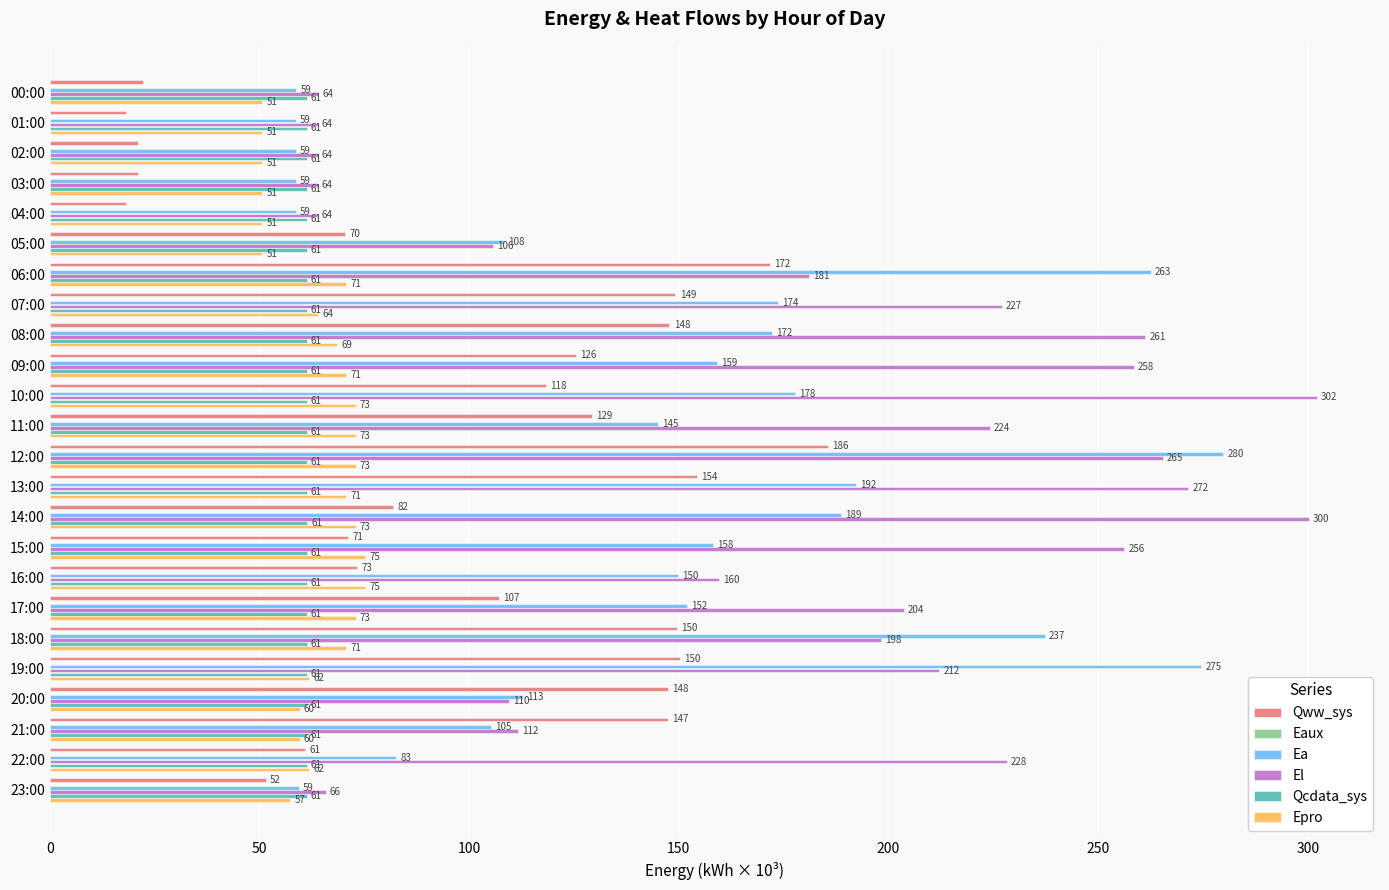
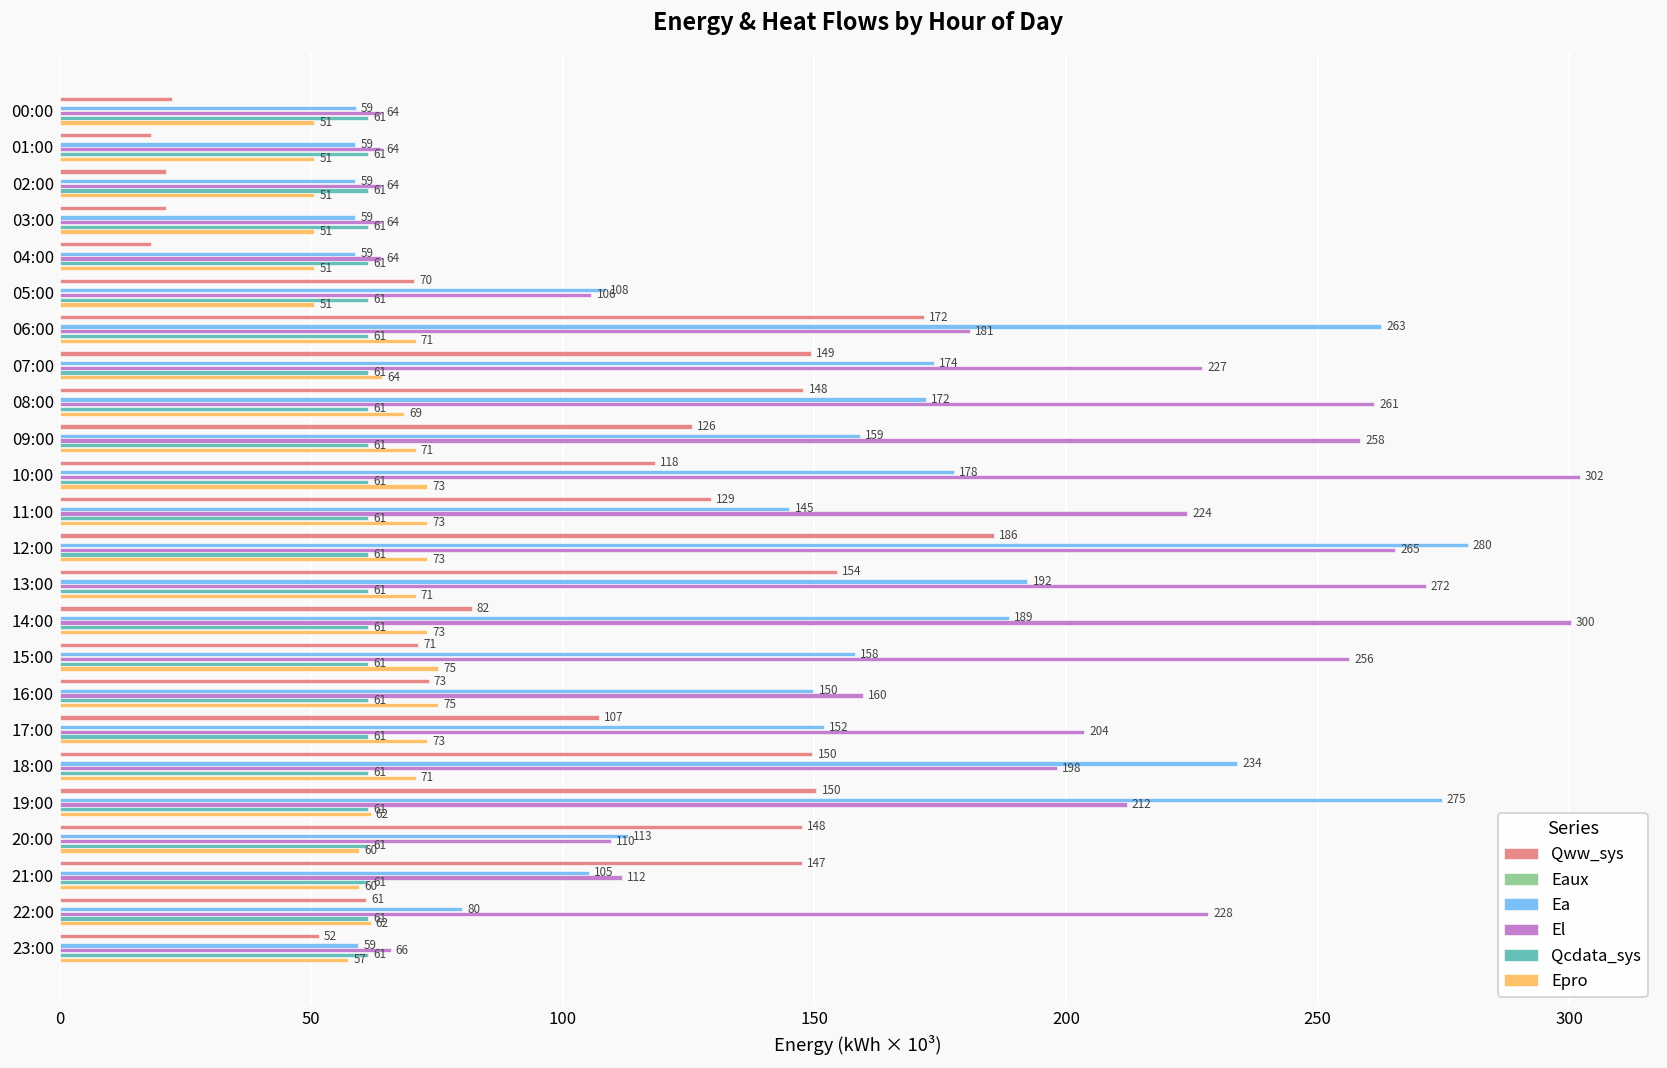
  {
    "Qww_sys": {
      "05:00": 70,
      "06:00": 172,
      "07:00": 149,
      "08:00": 148,
      "09:00": 126,
      "10:00": 118,
      "11:00": 129,
      "12:00": 186,
      "13:00": 154,
      "14:00": 82,
      "15:00": 71,
      "16:00": 73,
      "17:00": 107,
      "18:00": 150,
      "19:00": 150,
      "20:00": 148,
      "21:00": 147,
      "22:00": 61,
      "23:00": 52
    },
    "Ea": {
      "00:00": 59,
      "01:00": 59,
      "02:00": 59,
      "03:00": 59,
      "04:00": 59,
      "06:00": 263,
      "07:00": 174,
      "08:00": 172,
      "09:00": 159,
      "10:00": 178,
      "11:00": 145,
      "12:00": 280,
      "13:00": 192,
      "14:00": 189,
      "15:00": 158,
      "16:00": 150,
      "17:00": 152,
-     "18:00": 237,
+     "18:00": 234,
      "19:00": 275,
      "20:00": 113,
      "21:00": 105,
-     "22:00": 83,
+     "22:00": 80,
      "23:00": 59
    },
    "El": {
      "00:00": 64,
      "01:00": 64,
      "02:00": 64,
      "03:00": 64,
      "04:00": 64,
      "06:00": 181,
      "07:00": 227,
      "08:00": 261,
      "09:00": 258,
      "10:00": 302,
      "11:00": 224,
      "12:00": 265,
      "13:00": 272,
      "14:00": 300,
      "15:00": 256,
      "16:00": 160,
      "17:00": 204,
      "18:00": 198,
      "19:00": 212,
      "20:00": 110,
      "21:00": 112,
      "22:00": 228,
      "23:00": 66
    },
    "Qcdata_sys": {
      "00:00": 61,
      "01:00": 61,
      "02:00": 61,
      "03:00": 61,
      "04:00": 61,
      "05:00": 61,
      "06:00": 61,
      "07:00": 61,
      "08:00": 61,
      "09:00": 61,
      "10:00": 61,
      "11:00": 61,
      "12:00": 61,
      "13:00": 61,
      "14:00": 61,
      "15:00": 61,
      "16:00": 61,
      "17:00": 61,
      "18:00": 61,
      "23:00": 61
    },
    "Epro": {
      "00:00": 51,
      "01:00": 51,
      "02:00": 51,
      "03:00": 51,
      "04:00": 51,
      "05:00": 51,
      "06:00": 71,
      "07:00": 64,
      "08:00": 69,
      "09:00": 71,
      "10:00": 73,
      "11:00": 73,
      "12:00": 73,
      "13:00": 71,
      "14:00": 73,
      "15:00": 75,
      "16:00": 75,
      "17:00": 73,
      "18:00": 71,
      "23:00": 57
    }
  }
